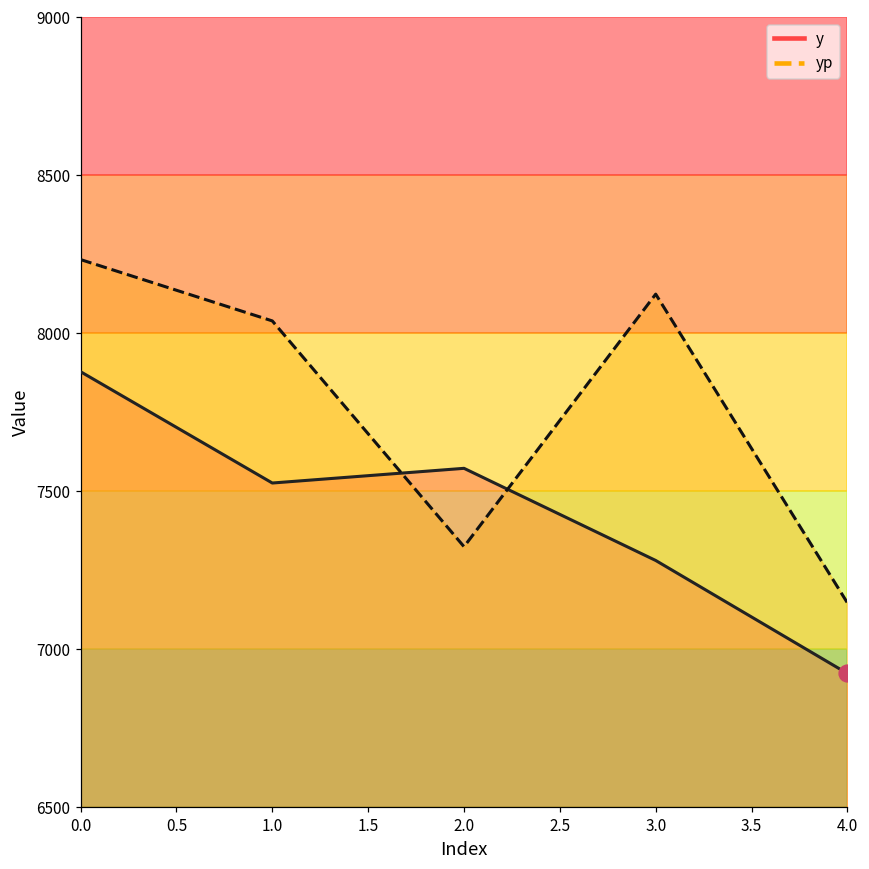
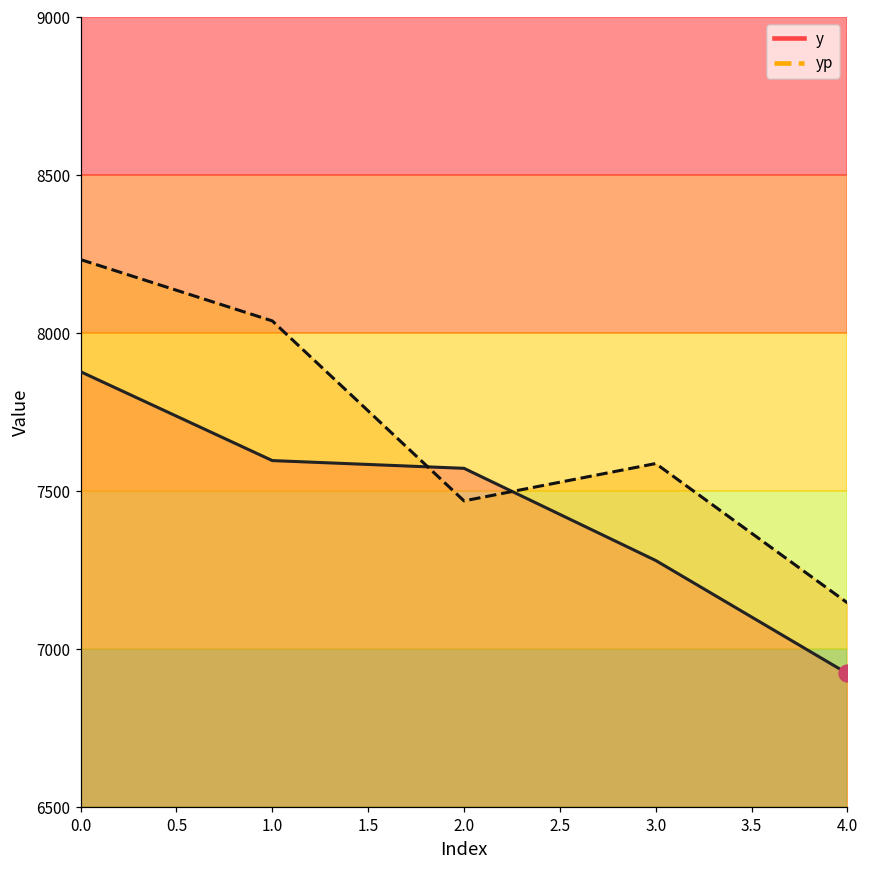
  {
    "y": {
      "0.0": 7880,
-     "1.0": 7530,
+     "1.0": 7600,
      "2.0": 7570,
      "3.0": 7280
    },
    "yp": {
      "0.0": 8230,
      "1.0": 8040,
-     "2.0": 7320,
-     "3.0": 8120,
+     "2.0": 7470,
+     "3.0": 7590,
      "4.0": 7150
    }
  }
